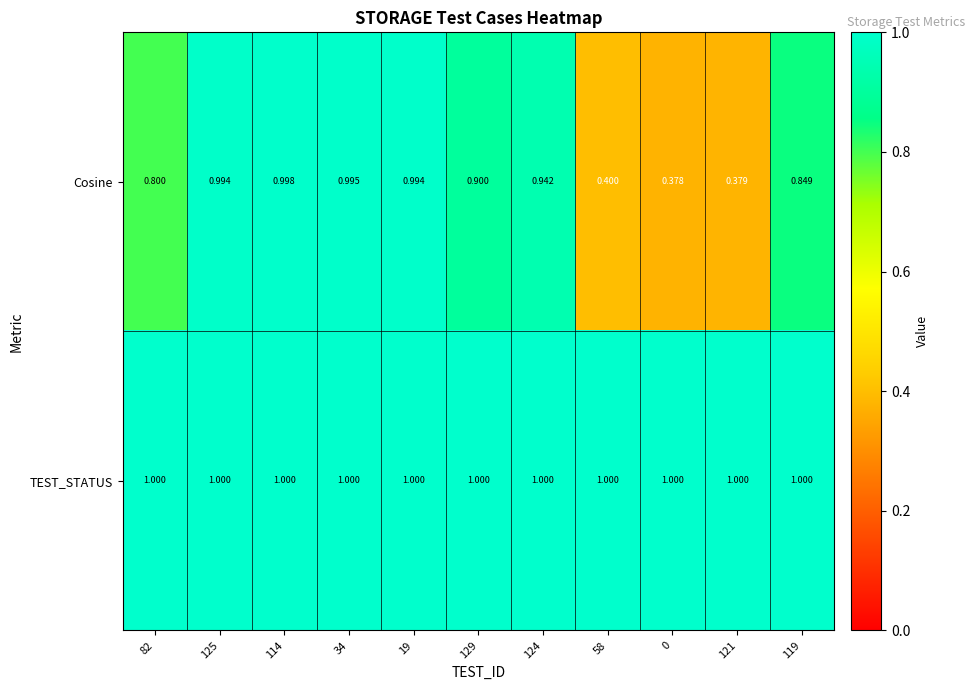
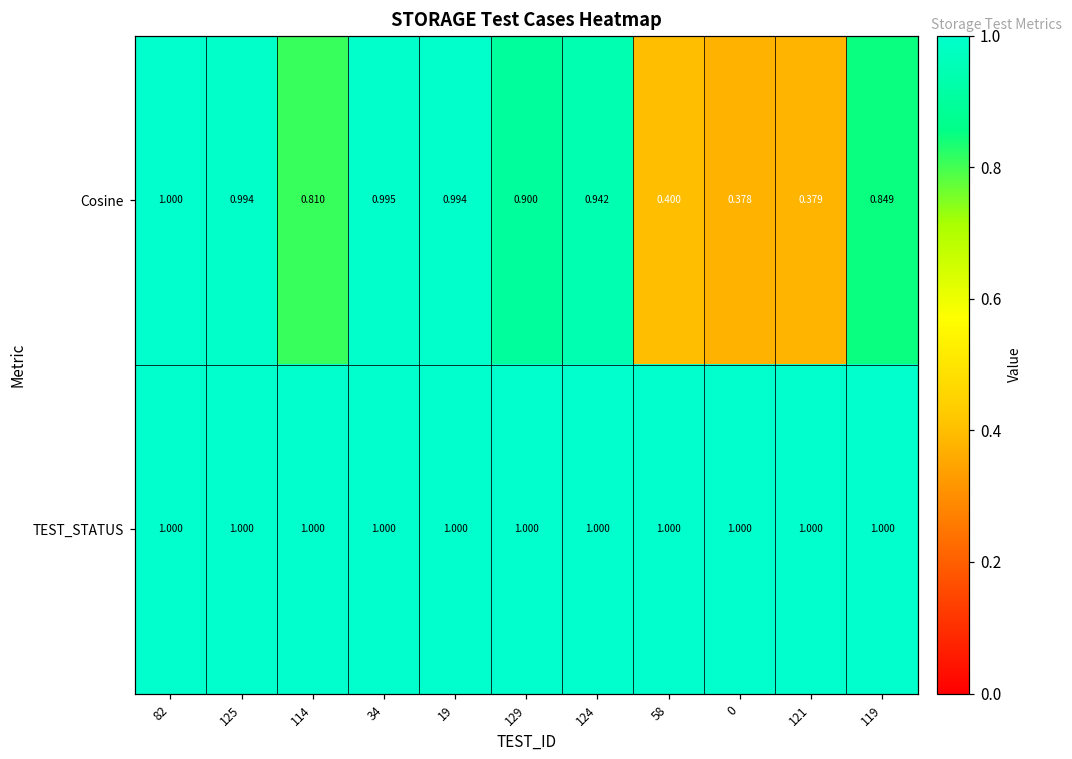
  {
    "Cosine": {
-     "82": 0.800,
+     "82": 1.000,
      "125": 0.994,
-     "114": 0.998,
+     "114": 0.810,
      "34": 0.995,
      "19": 0.994,
      "129": 0.900,
      "124": 0.942,
      "58": 0.400,
      "0": 0.378,
      "121": 0.379,
      "119": 0.849
    },
    "TEST_STATUS": {
      "82": 1.000,
      "125": 1.000,
      "114": 1.000,
      "34": 1.000,
      "19": 1.000,
      "129": 1.000,
      "124": 1.000,
      "58": 1.000,
      "0": 1.000,
      "121": 1.000,
      "119": 1.000
    }
  }
